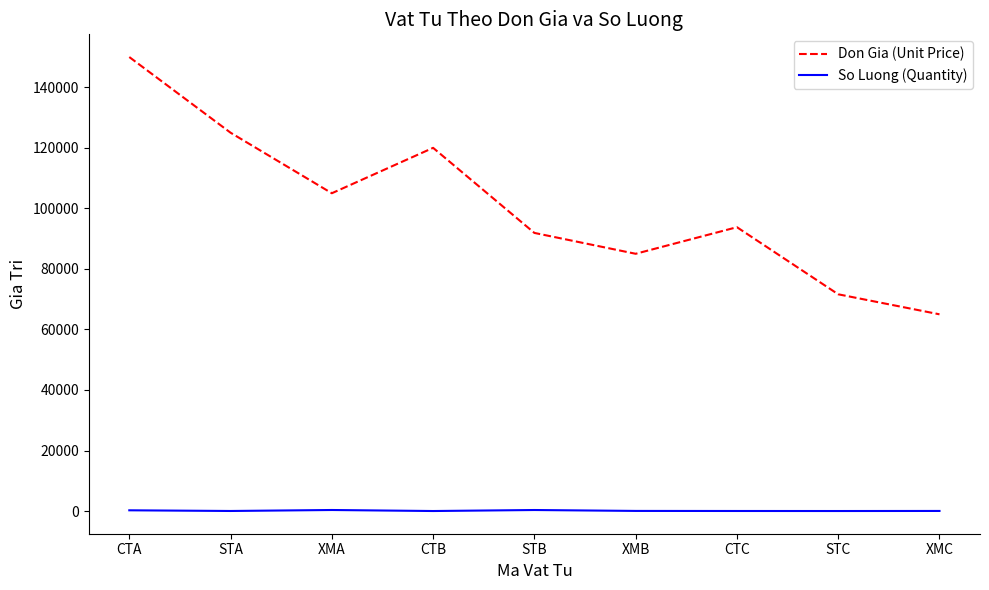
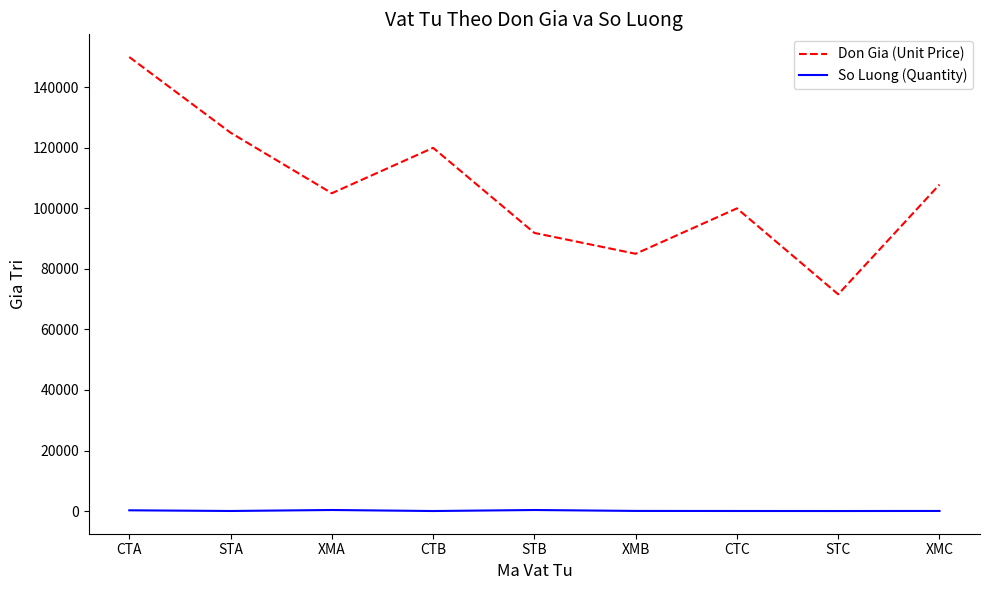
  {
    "Don Gia (Unit Price)": {
      "CTA": 150000,
      "STA": 125000,
      "XMA": 105000,
      "CTB": 120000,
      "STB": 92000,
      "XMB": 85000,
-     "CTC": 94000,
+     "CTC": 100000,
      "STC": 72000,
-     "XMC": 65000
+     "XMC": 108000
    },
    "So Luong (Quantity)": {
      "CTA": 0,
      "STA": 0,
      "XMA": 0,
      "CTB": 0,
      "STB": 0,
      "XMB": 0,
      "CTC": 0,
      "STC": 0,
      "XMC": 0
    }
  }
